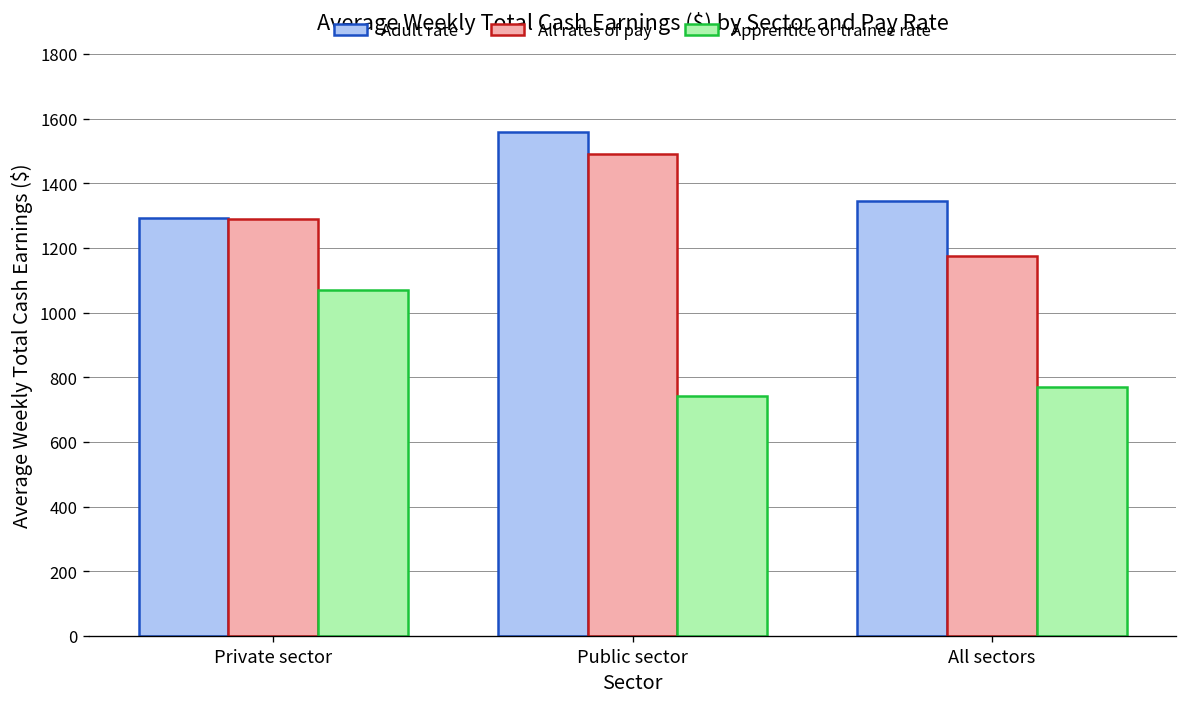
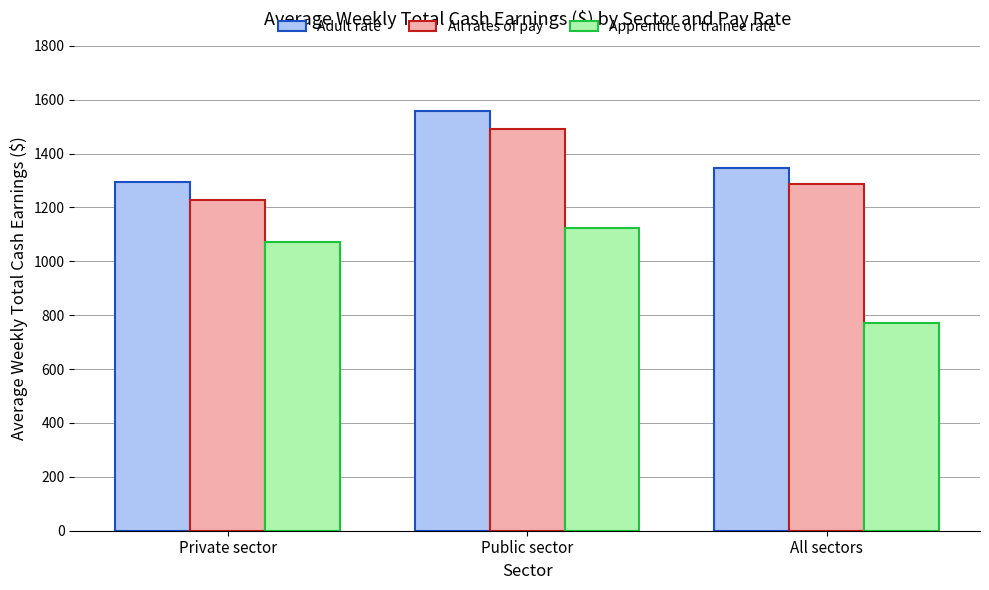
  {
    "Adult rate": {
      "Private sector": 1290,
      "Public sector": 1560,
      "All sectors": 1350
    },
    "All rates of pay": {
-     "Private sector": 1290,
+     "Private sector": 1230,
      "Public sector": 1490,
-     "All sectors": 1180
+     "All sectors": 1290
    },
    "Apprentice or trainee rate": {
      "Private sector": 1070,
-     "Public sector": 740,
+     "Public sector": 1120,
      "All sectors": 770
    }
  }
